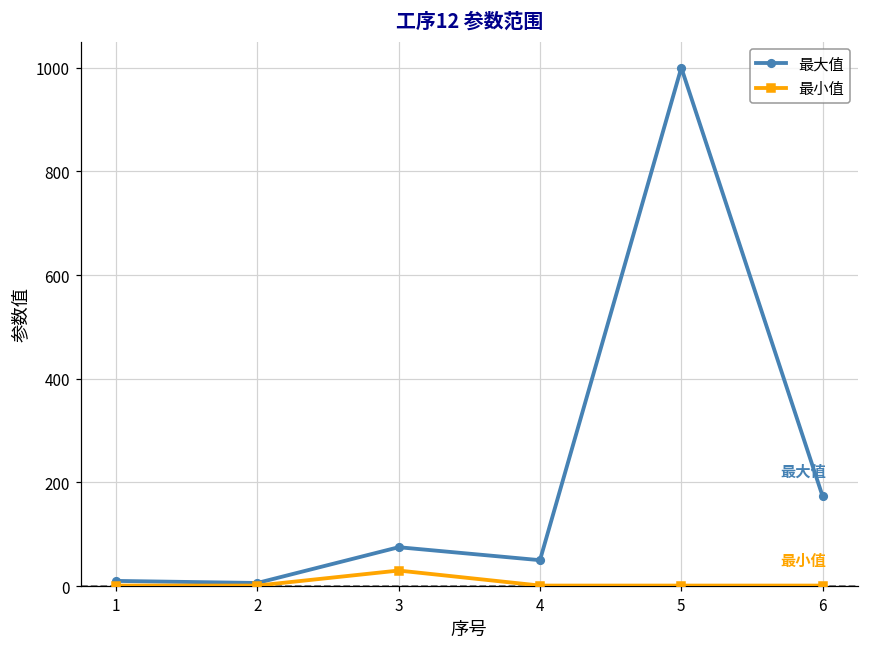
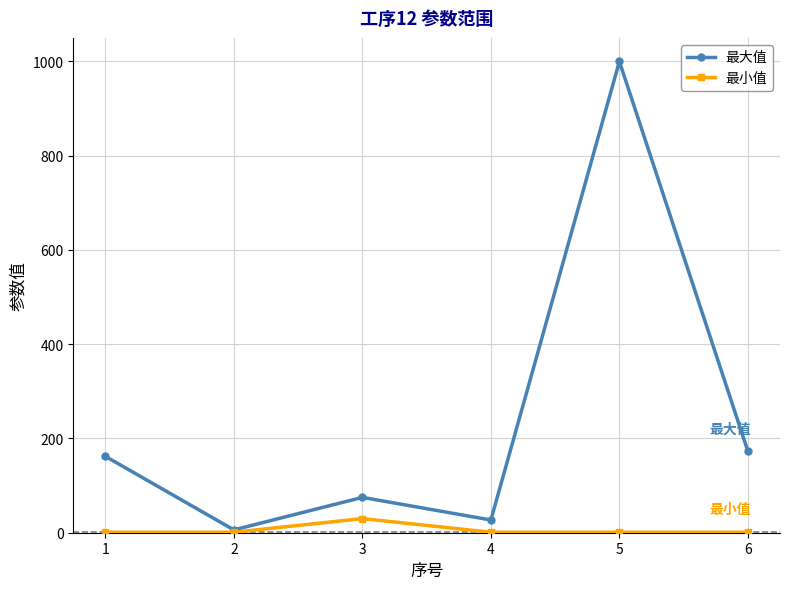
  {
    "最大值": {
-     "1": 10,
+     "1": 160,
      "3": 80,
-     "4": 50,
+     "4": 30,
      "5": 1000,
      "6": 170
    },
    "最小值": {
      "1": 0,
      "3": 30,
      "4": 0,
      "5": 0,
      "6": 0
    }
  }
